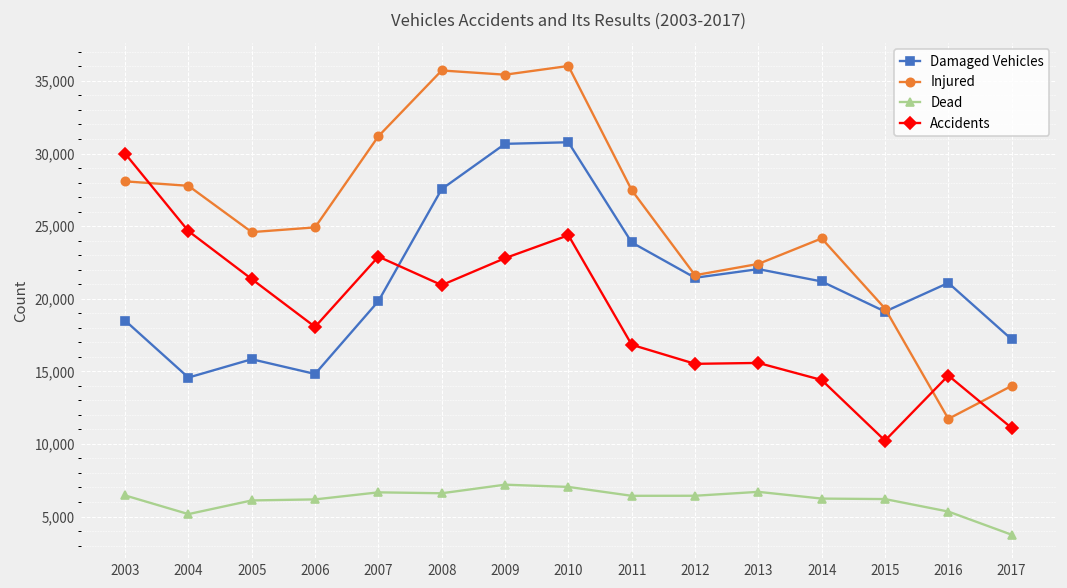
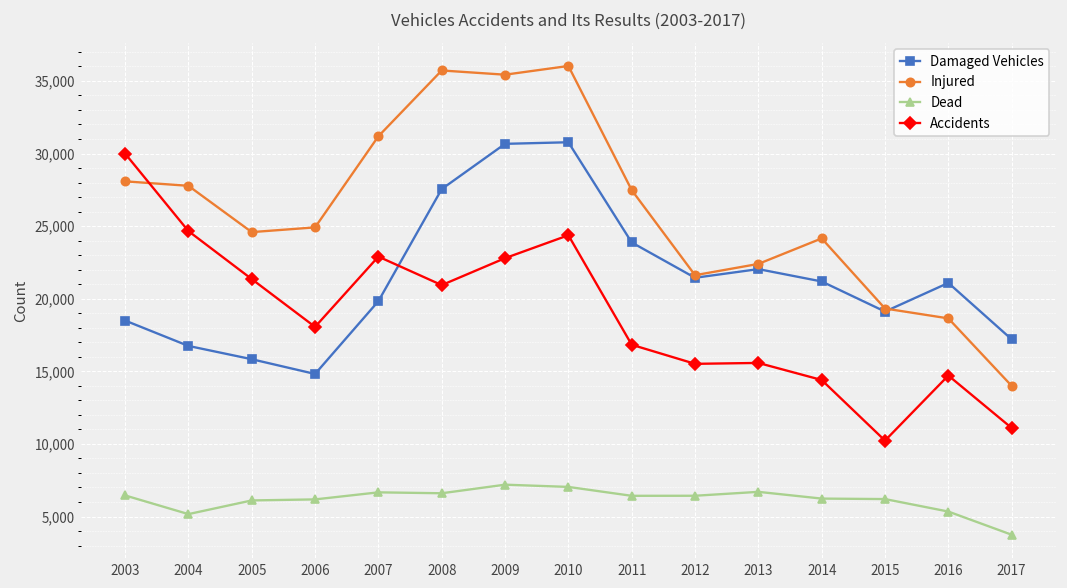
  {
    "Damaged Vehicles": {
      "2003": "18,500",
-     "2004": "14,600",
+     "2004": "16,700",
      "2005": "15,800",
      "2006": "14,800",
      "2007": "19,800",
      "2008": "27,600",
      "2009": "30,700",
      "2010": "30,800",
      "2011": "23,900",
      "2013": "22,000",
      "2014": "21,200",
      "2016": "21,100",
      "2017": "17,200"
    },
    "Injured": {
      "2003": "28,100",
      "2004": "27,800",
      "2005": "24,600",
      "2006": "24,900",
      "2007": "31,200",
      "2008": "35,700",
      "2009": "35,400",
      "2010": "36,000",
      "2011": "27,500",
      "2013": "22,400",
      "2014": "24,200",
-     "2016": "11,700",
+     "2016": "18,600",
      "2017": "14,000"
    },
    "Dead": {
      "2003": "6,500",
      "2004": "5,200",
      "2005": "6,100",
      "2006": "6,200",
      "2007": "6,700",
      "2008": "6,600",
      "2009": "7,200",
      "2010": "7,000",
      "2011": "6,400",
      "2012": "6,400",
      "2013": "6,700",
      "2014": "6,200",
      "2015": "6,200",
      "2016": "5,300",
      "2017": "3,700"
    },
    "Accidents": {
      "2003": "30,000",
      "2004": "24,700",
      "2005": "21,400",
      "2006": "18,100",
      "2007": "22,900",
      "2008": "20,900",
      "2009": "22,800",
      "2010": "24,400",
      "2011": "16,800",
      "2012": "15,500",
      "2013": "15,600",
      "2014": "14,400",
      "2015": "10,200",
      "2016": "14,700",
      "2017": "11,100"
    }
  }
